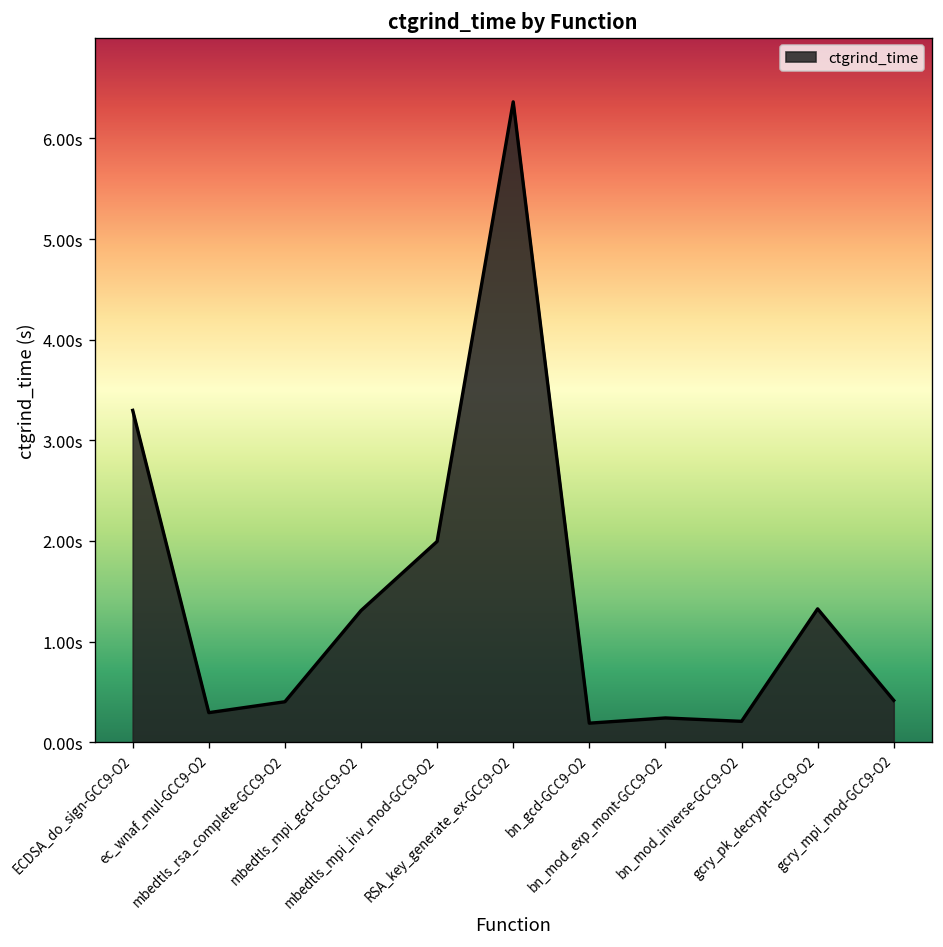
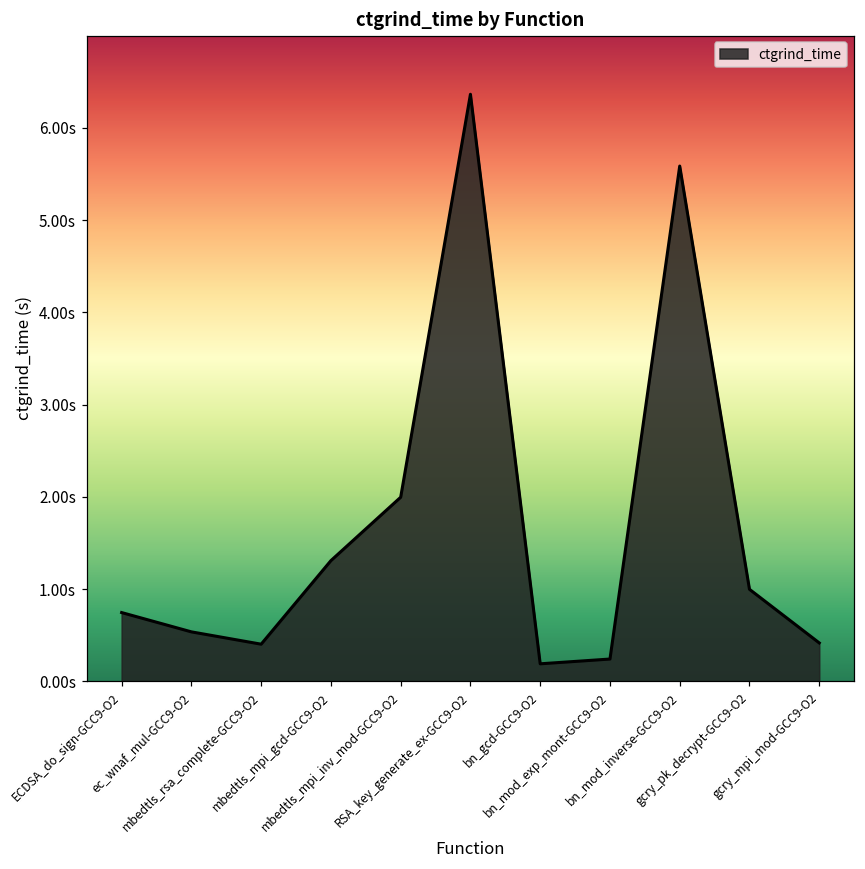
  {
-   "ECDSA_do_sign-GCC9-O2": "3.3s",
-   "ec_wnaf_mul-GCC9-O2": "0.3s",
+   "ECDSA_do_sign-GCC9-O2": "0.7s",
+   "ec_wnaf_mul-GCC9-O2": "0.5s",
    "mbedtls_rsa_complete-GCC9-O2": "0.4s",
    "mbedtls_mpi_gcd-GCC9-O2": "1.3s",
    "mbedtls_mpi_inv_mod-GCC9-O2": "2.0s",
    "RSA_key_generate_ex-GCC9-O2": "6.4s",
    "bn_gcd-GCC9-O2": "0.2s",
    "bn_mod_exp_mont-GCC9-O2": "0.2s",
-   "bn_mod_inverse-GCC9-O2": "0.2s",
-   "gcry_pk_decrypt-GCC9-O2": "1.3s",
+   "bn_mod_inverse-GCC9-O2": "5.6s",
+   "gcry_pk_decrypt-GCC9-O2": "1.0s",
    "gcry_mpi_mod-GCC9-O2": "0.4s"
  }
